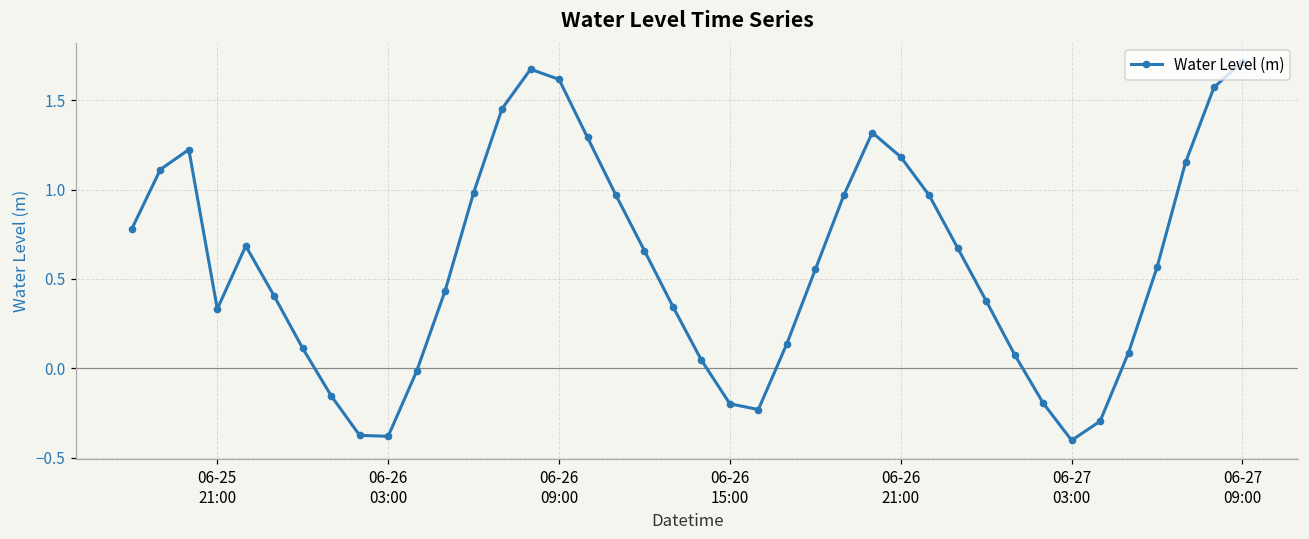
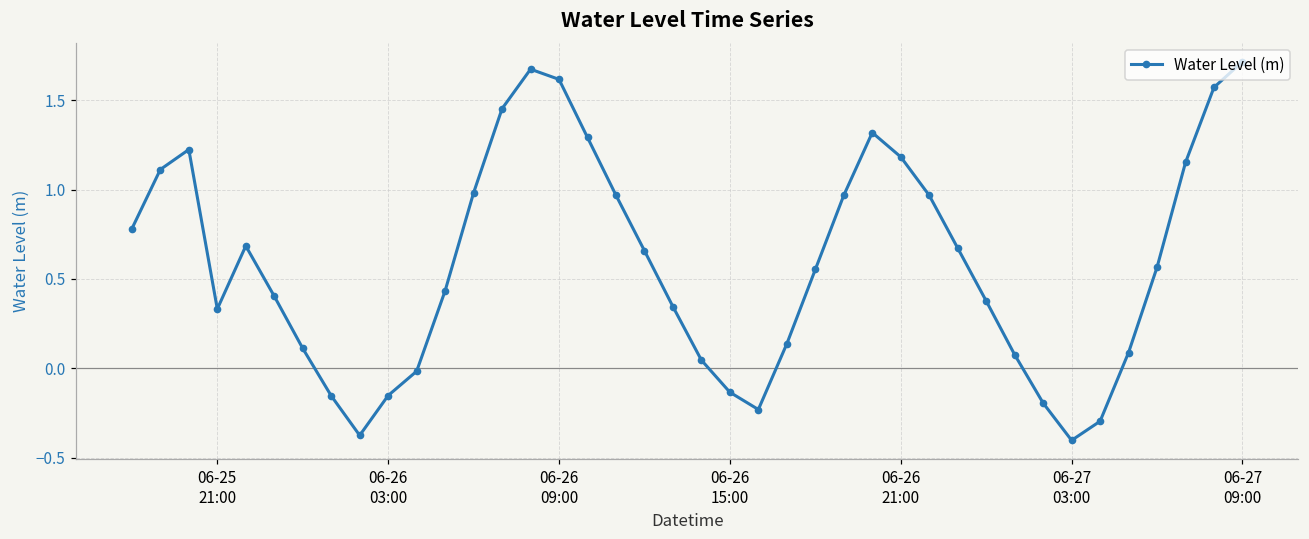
  {
    "06-25 21:00": 0.33,
-   "06-26 03:00": -0.38,
+   "06-26 03:00": -0.15,
    "06-26 09:00": 1.62,
-   "06-26 15:00": -0.20,
+   "06-26 15:00": -0.13,
    "06-26 21:00": 1.18,
    "06-27 03:00": -0.40
  }
